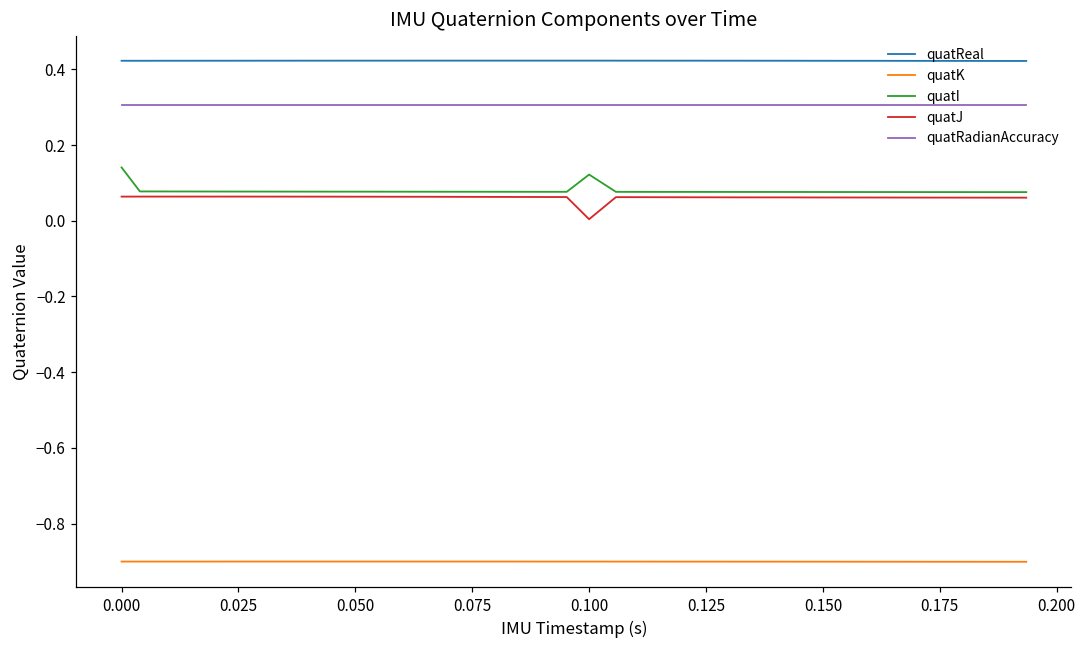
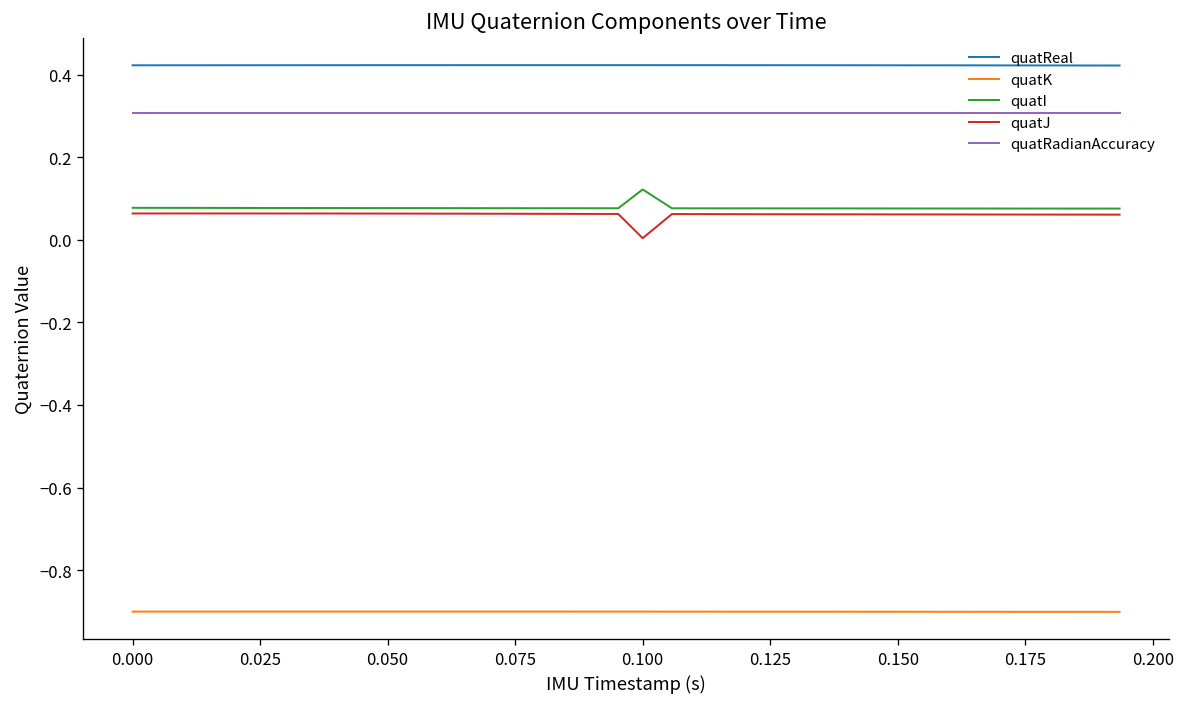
  {
    "quatReal": {
      "0.000": 0.42,
      "0.100": 0.42
    },
    "quatK": {
      "0.000": -0.90,
      "0.100": -0.90
    },
    "quatI": {
-     "0.000": 0.14,
+     "0.000": 0.08,
      "0.100": 0.12
    },
    "quatJ": {
      "0.000": 0.06,
      "0.100": 0.00
    },
    "quatRadianAccuracy": {
      "0.000": 0.31,
      "0.100": 0.31
    }
  }
